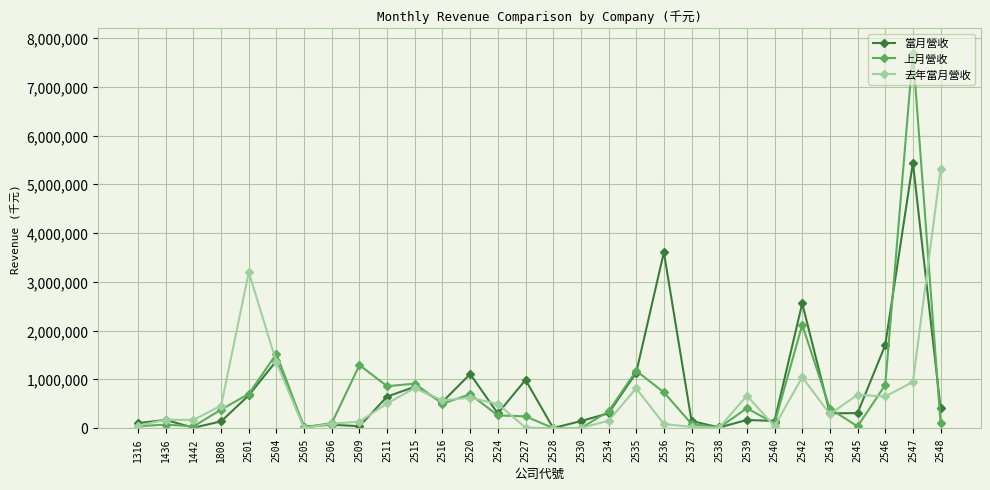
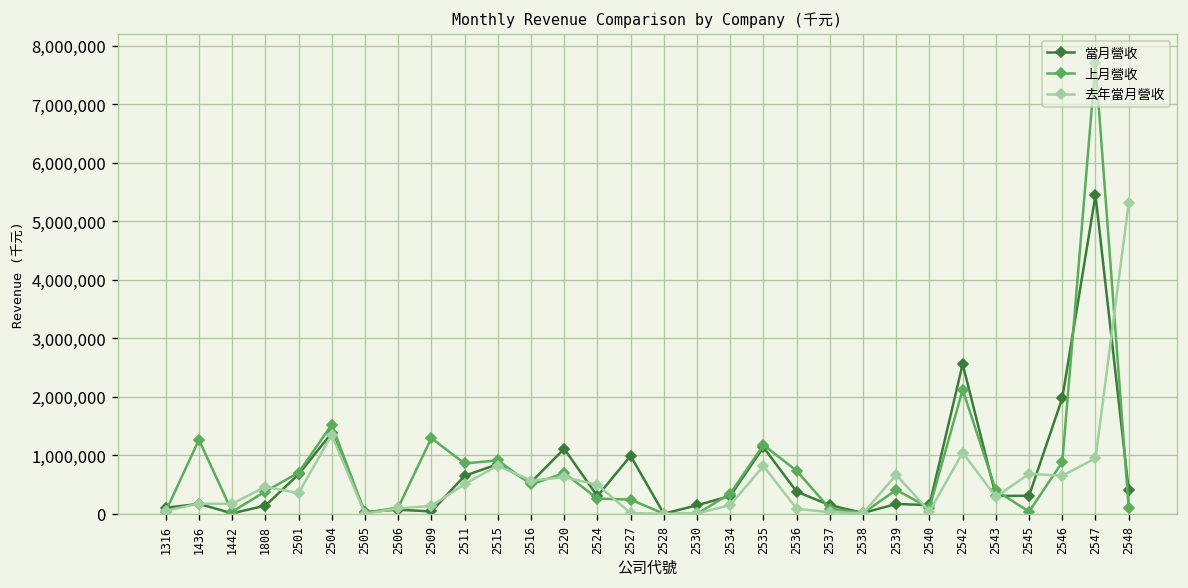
  {
    "當月營收": {
      "1808": "100,000",
      "2509": "0",
      "2511": "600,000",
      "2520": "1,100,000",
      "2527": "1,000,000",
      "2530": "100,000",
-     "2536": "3,600,000",
+     "2536": "400,000",
      "2537": "100,000",
      "2539": "200,000",
      "2542": "2,600,000",
      "2545": "300,000",
-     "2546": "1,700,000",
+     "2546": "2,000,000",
      "2547": "5,400,000",
      "2548": "400,000"
    },
    "上月營收": {
-     "1436": "100,000",
+     "1436": "1,300,000",
      "1808": "400,000",
      "2504": "1,500,000",
      "2509": "1,300,000",
      "2511": "900,000",
      "2515": "900,000",
      "2520": "700,000",
      "2527": "200,000",
      "2536": "700,000",
      "2537": "100,000",
      "2539": "400,000",
      "2542": "2,100,000",
      "2543": "400,000",
      "2545": "0",
      "2546": "900,000",
      "2548": "100,000"
    },
    "去年當月營收": {
      "1442": "200,000",
      "1808": "500,000",
-     "2501": "3,200,000",
+     "2501": "400,000",
      "2509": "100,000",
      "2511": "500,000",
      "2520": "600,000",
      "2524": "500,000",
      "2527": "0",
      "2534": "200,000",
      "2535": "800,000",
      "2536": "100,000",
      "2537": "0",
      "2539": "700,000",
      "2540": "0",
      "2542": "1,000,000",
      "2545": "700,000",
      "2546": "700,000",
      "2547": "900,000",
      "2548": "5,300,000"
    }
  }
